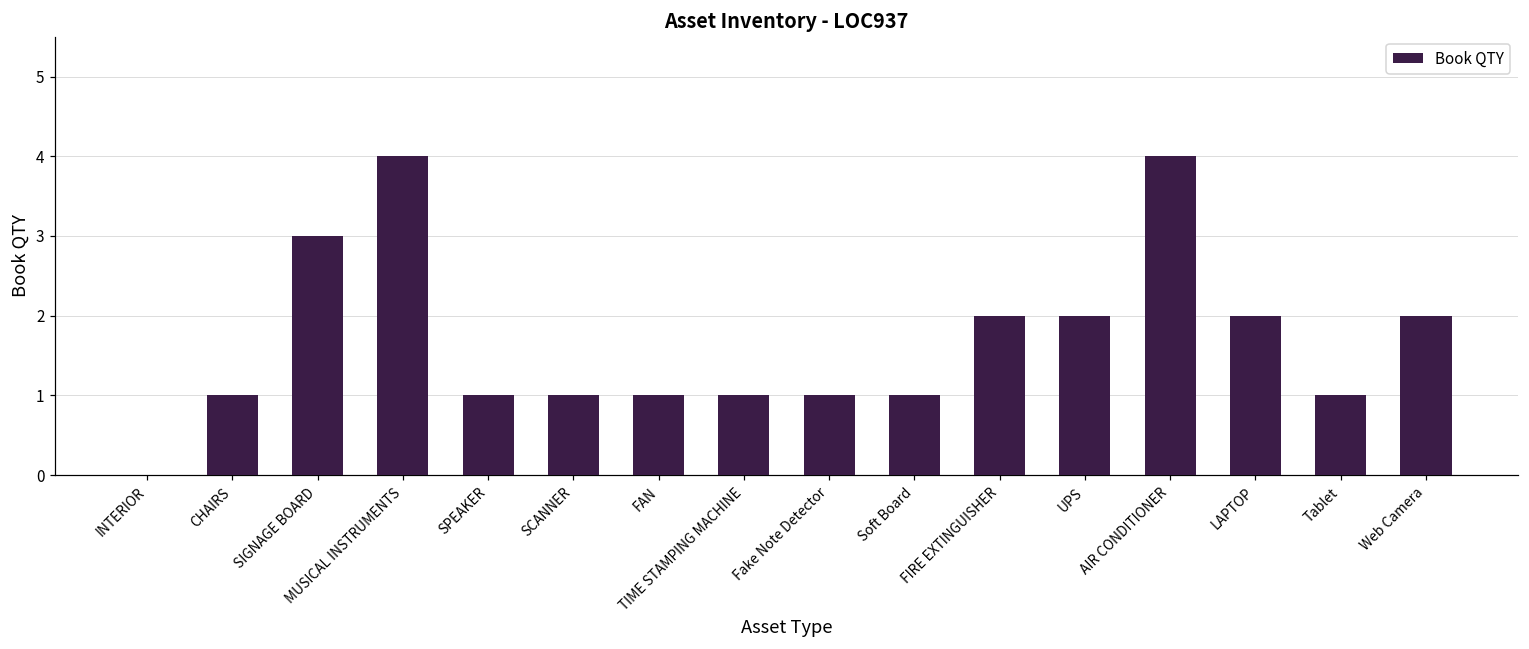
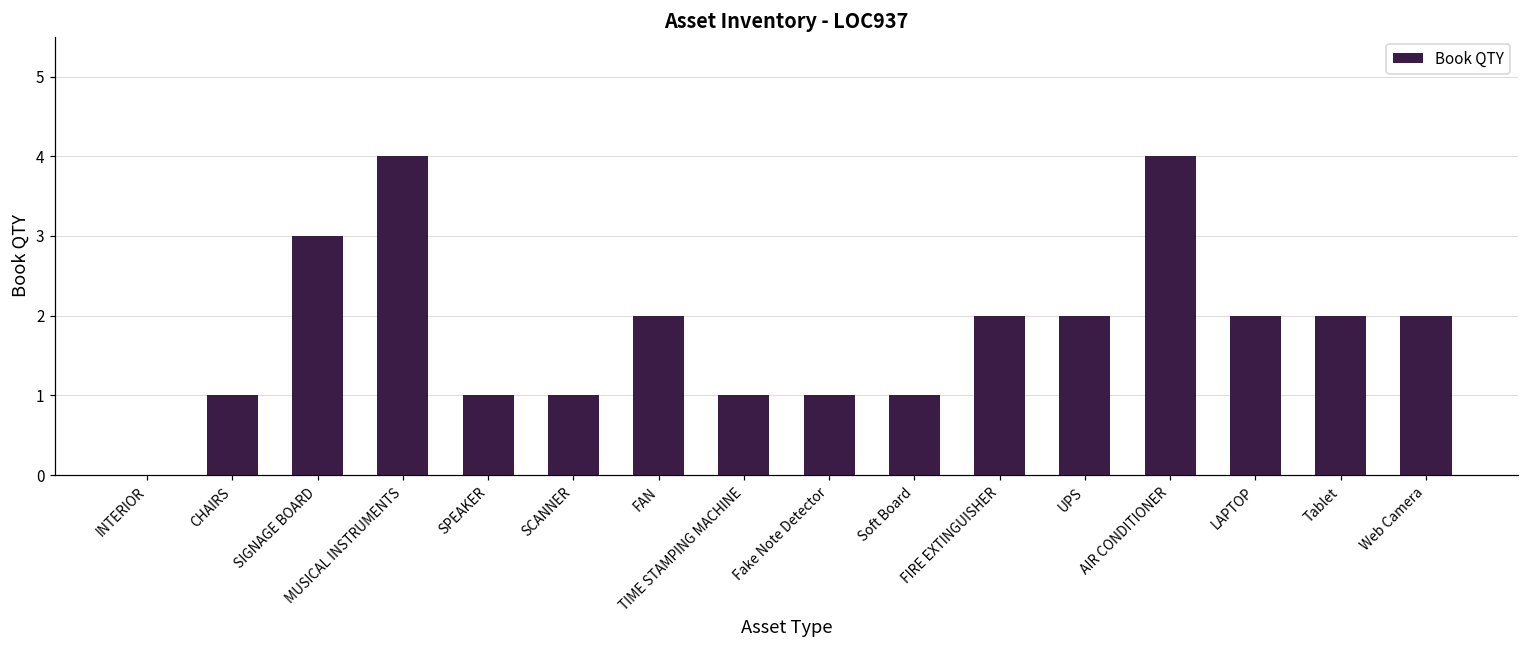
  {
    "INTERIOR": 0,
    "CHAIRS": 1,
    "SIGNAGE BOARD": 3,
    "MUSICAL INSTRUMENTS": 4,
    "SPEAKER": 1,
    "SCANNER": 1,
-   "FAN": 1,
+   "FAN": 2,
    "TIME STAMPING MACHINE": 1,
    "Fake Note Detector": 1,
    "Soft Board": 1,
    "FIRE EXTINGUISHER": 2,
    "UPS": 2,
    "AIR CONDITIONER": 4,
    "LAPTOP": 2,
-   "Tablet": 1,
+   "Tablet": 2,
    "Web Camera": 2
  }
